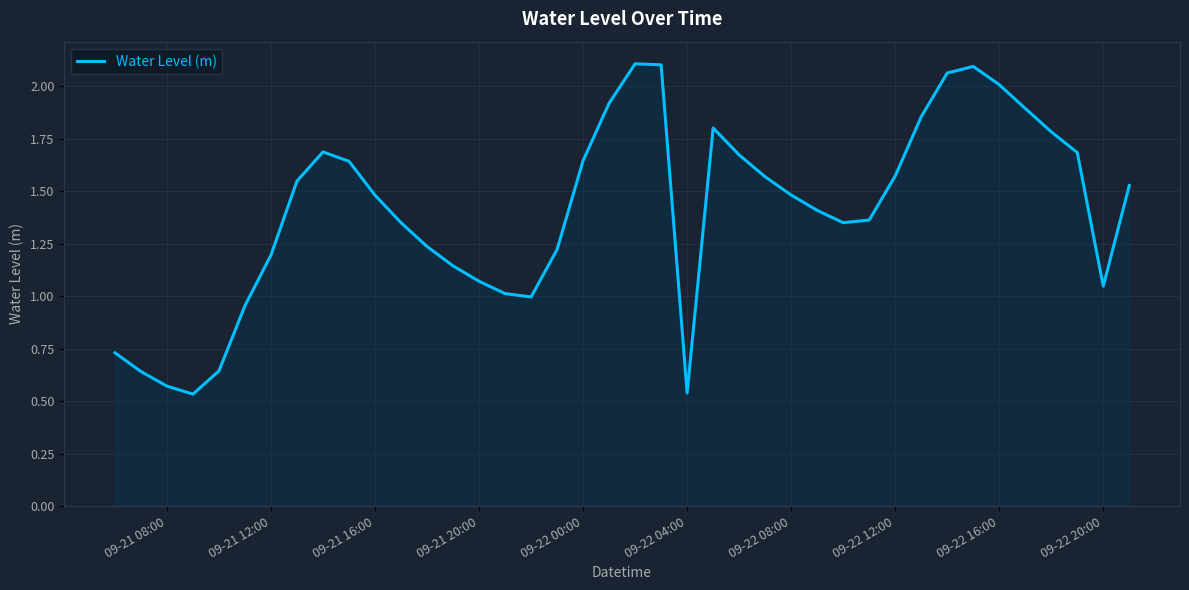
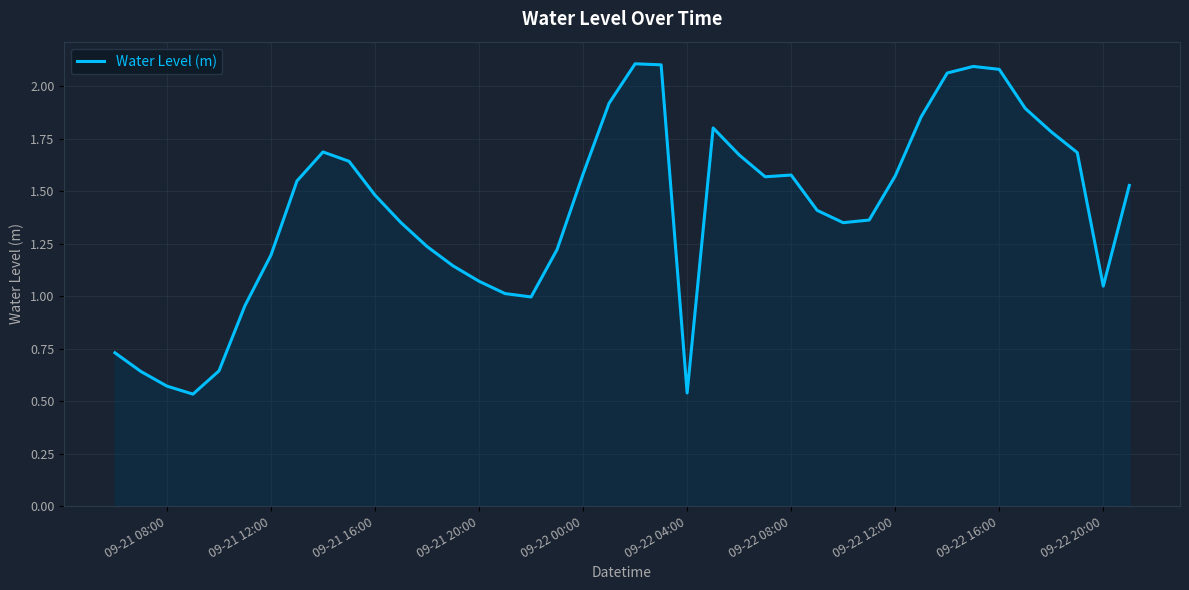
  {
    "09-21 08:00": 0.57,
    "09-21 12:00": 1.20,
    "09-21 16:00": 1.48,
    "09-21 20:00": 1.07,
-   "09-22 00:00": 1.65,
+   "09-22 00:00": 1.58,
    "09-22 04:00": 0.54,
-   "09-22 08:00": 1.48,
+   "09-22 08:00": 1.58,
    "09-22 12:00": 1.57,
-   "09-22 16:00": 2.01,
+   "09-22 16:00": 2.08,
    "09-22 20:00": 1.05
  }
